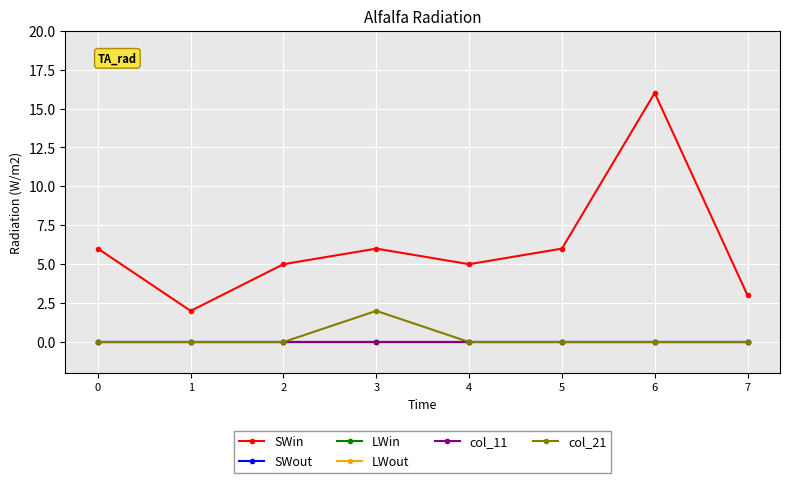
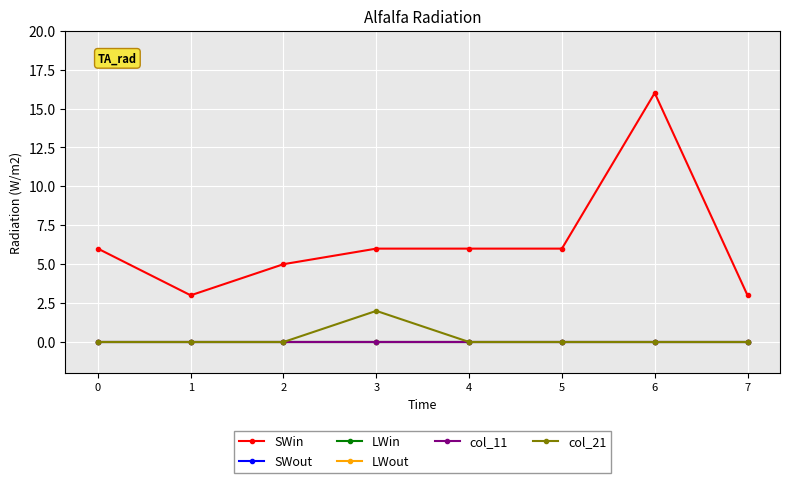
  {
    "SWin": {
      "0": 6,
-     "1": 2,
+     "1": 3,
      "2": 5,
      "3": 6,
-     "4": 5,
+     "4": 6,
      "5": 6,
      "6": 16,
      "7": 3
    },
    "col_11": {
      "3": 0
    },
    "col_21": {
      "3": 2
    }
  }
